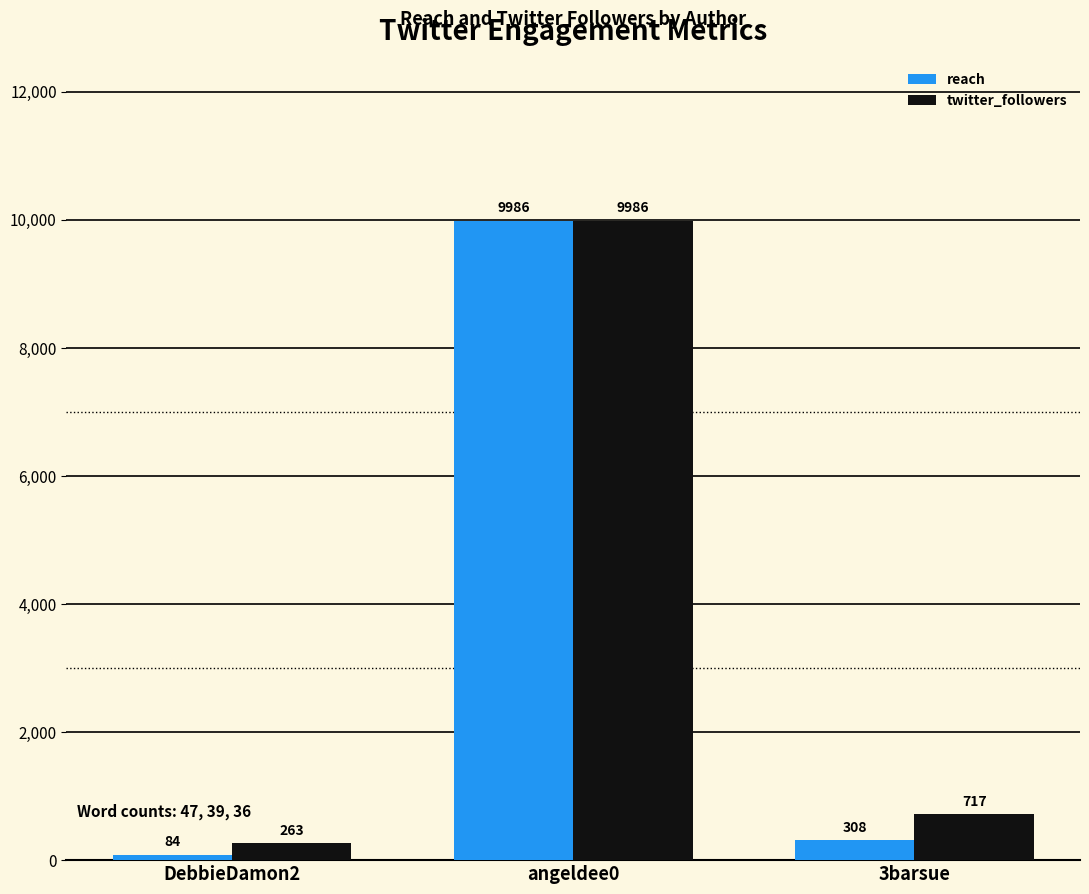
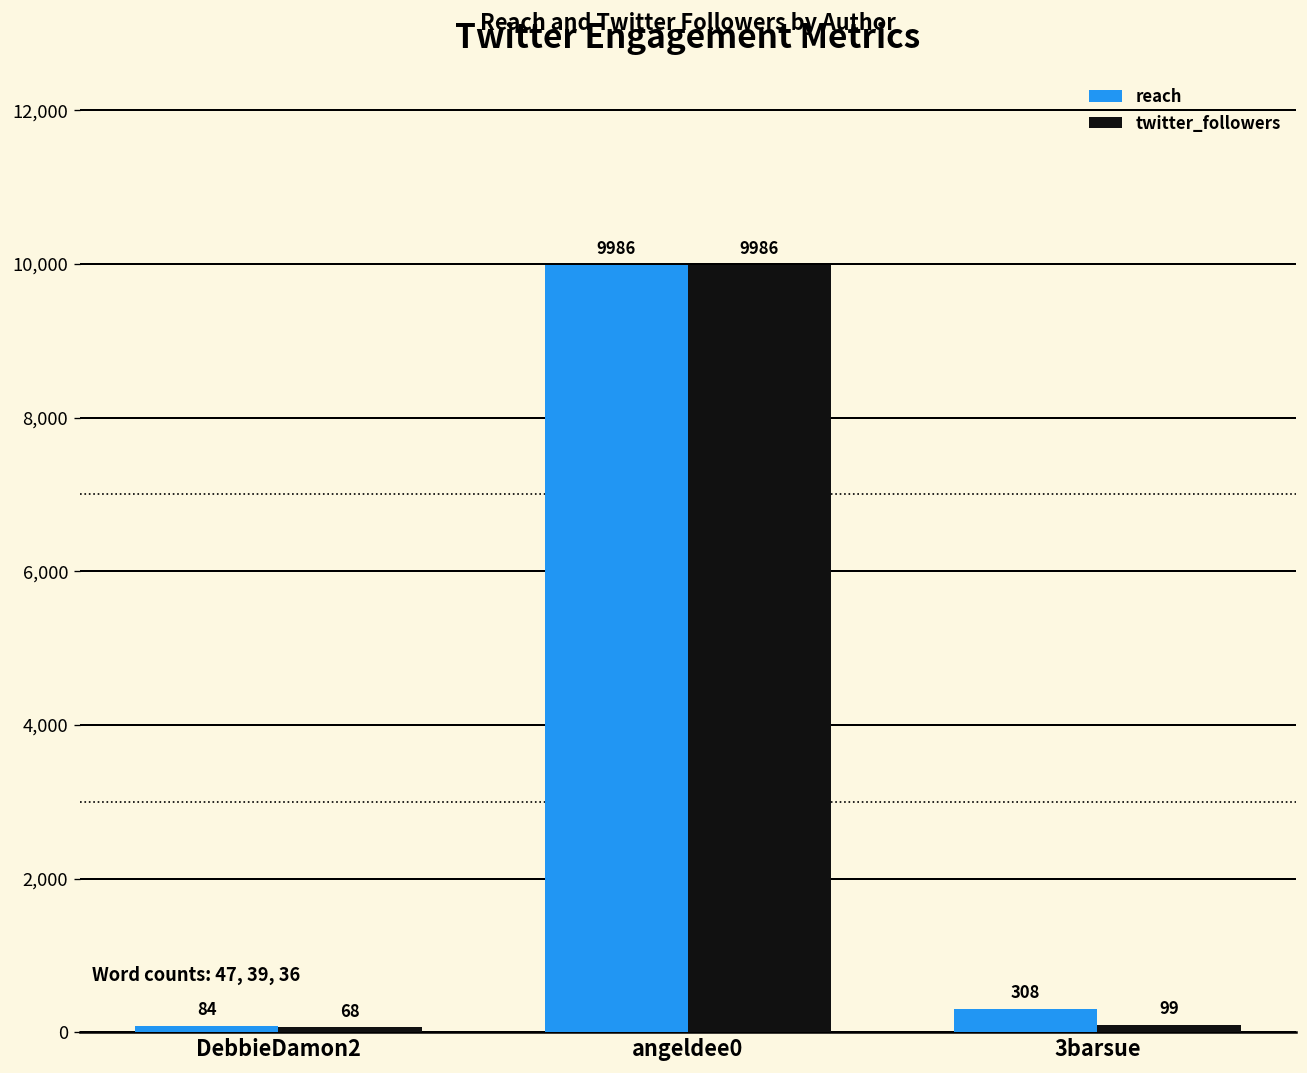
  {
    "reach": {
      "DebbieDamon2": 84,
      "angeldee0": 9986,
      "3barsue": 308
    },
    "twitter_followers": {
-     "DebbieDamon2": 263,
+     "DebbieDamon2": 68,
      "angeldee0": 9986,
-     "3barsue": 717
+     "3barsue": 99
    }
  }
